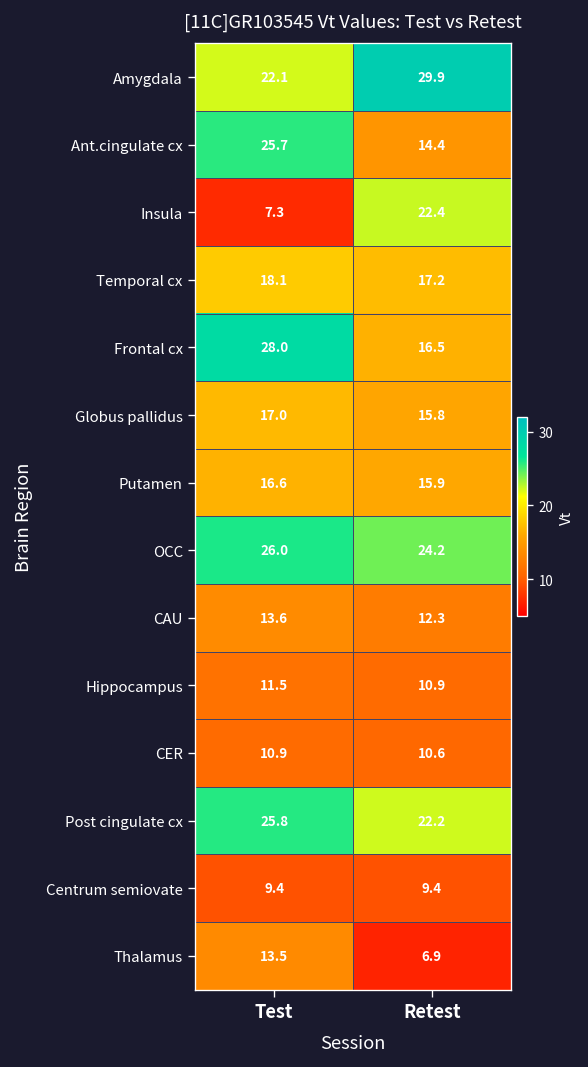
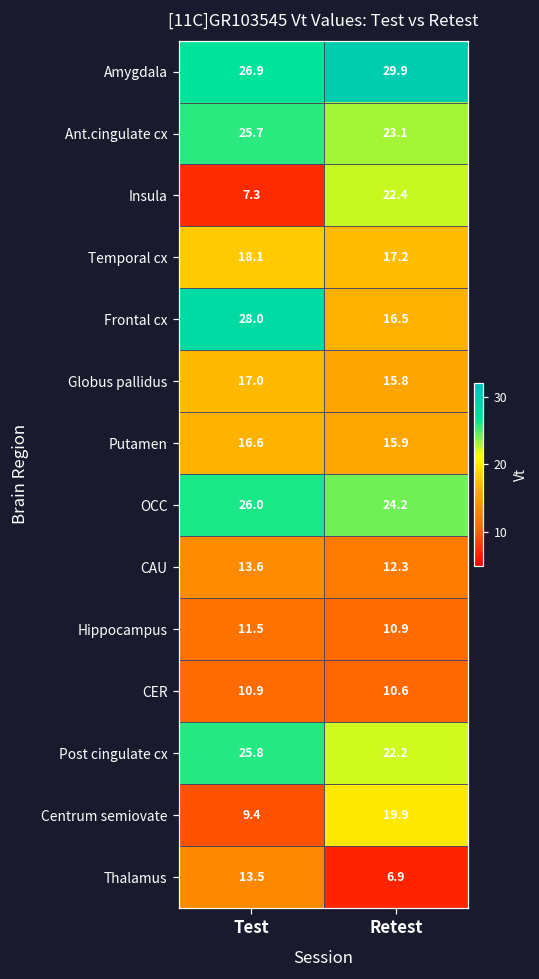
  {
    "Amygdala": {
-     "Test": 22.1,
+     "Test": 26.9,
      "Retest": 29.9
    },
    "Ant.cingulate cx": {
      "Test": 25.7,
-     "Retest": 14.4
+     "Retest": 23.1
    },
    "Insula": {
      "Test": 7.3,
      "Retest": 22.4
    },
    "Temporal cx": {
      "Test": 18.1,
      "Retest": 17.2
    },
    "Frontal cx": {
      "Test": 28.0,
      "Retest": 16.5
    },
    "Globus pallidus": {
      "Test": 17.0,
      "Retest": 15.8
    },
    "Putamen": {
      "Test": 16.6,
      "Retest": 15.9
    },
    "OCC": {
      "Test": 26.0,
      "Retest": 24.2
    },
    "CAU": {
      "Test": 13.6,
      "Retest": 12.3
    },
    "Hippocampus": {
      "Test": 11.5,
      "Retest": 10.9
    },
    "CER": {
      "Test": 10.9,
      "Retest": 10.6
    },
    "Post cingulate cx": {
      "Test": 25.8,
      "Retest": 22.2
    },
    "Centrum semiovate": {
      "Test": 9.4,
-     "Retest": 9.4
+     "Retest": 19.9
    },
    "Thalamus": {
      "Test": 13.5,
      "Retest": 6.9
    }
  }
